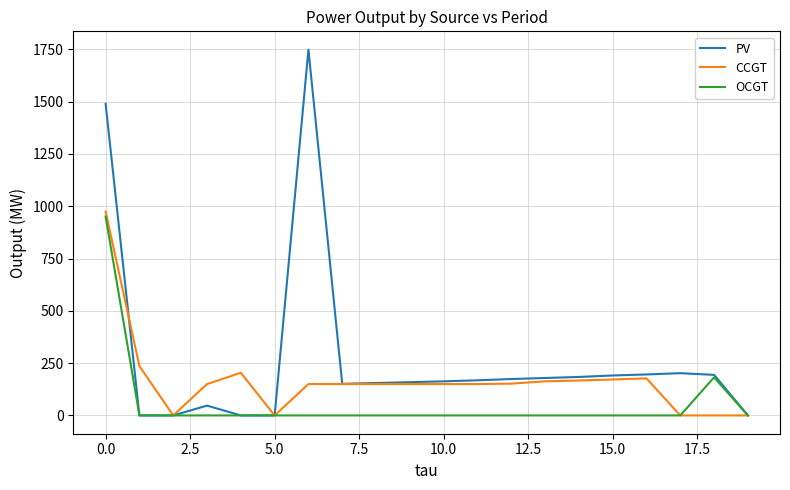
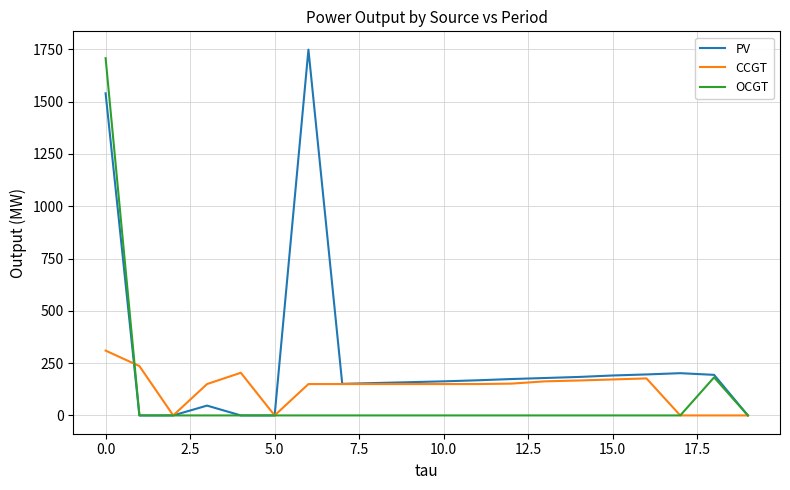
  {
    "PV": {
-     "0.0": 1490,
+     "0.0": 1540,
      "10.0": 160,
      "15.0": 190
    },
    "CCGT": {
-     "0.0": 980,
+     "0.0": 310,
      "10.0": 150,
      "15.0": 170
    },
    "OCGT": {
-     "0.0": 950,
+     "0.0": 1710,
      "10.0": 0,
      "15.0": 0
    }
  }
